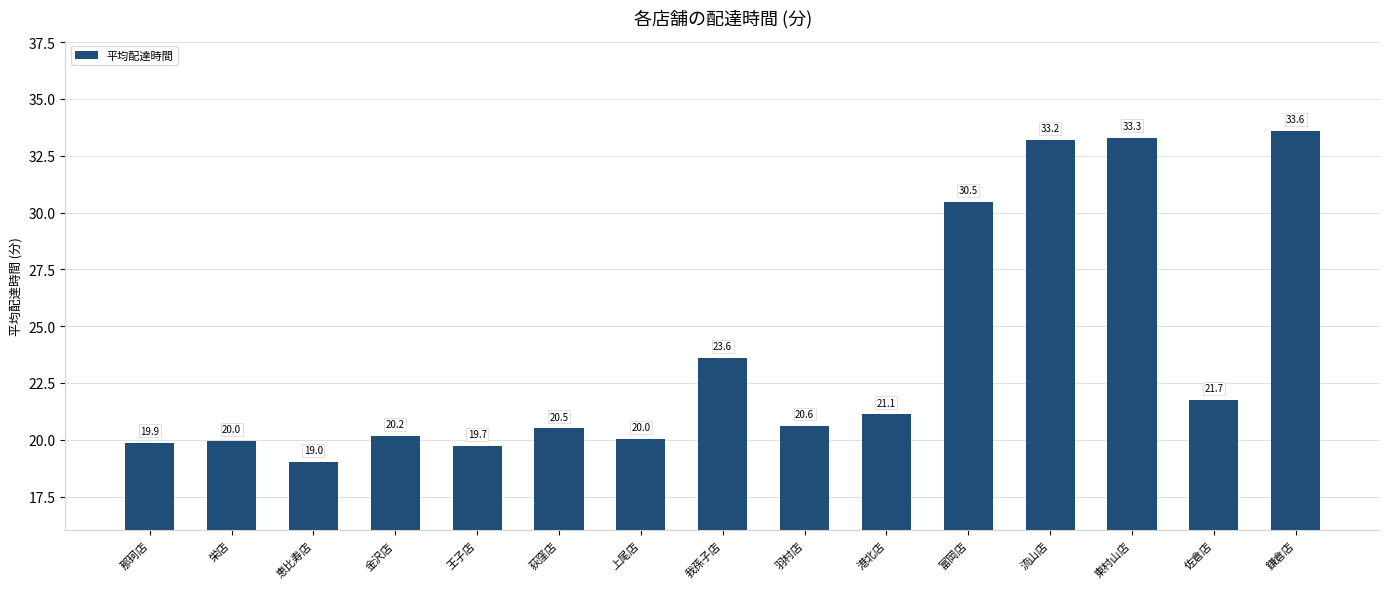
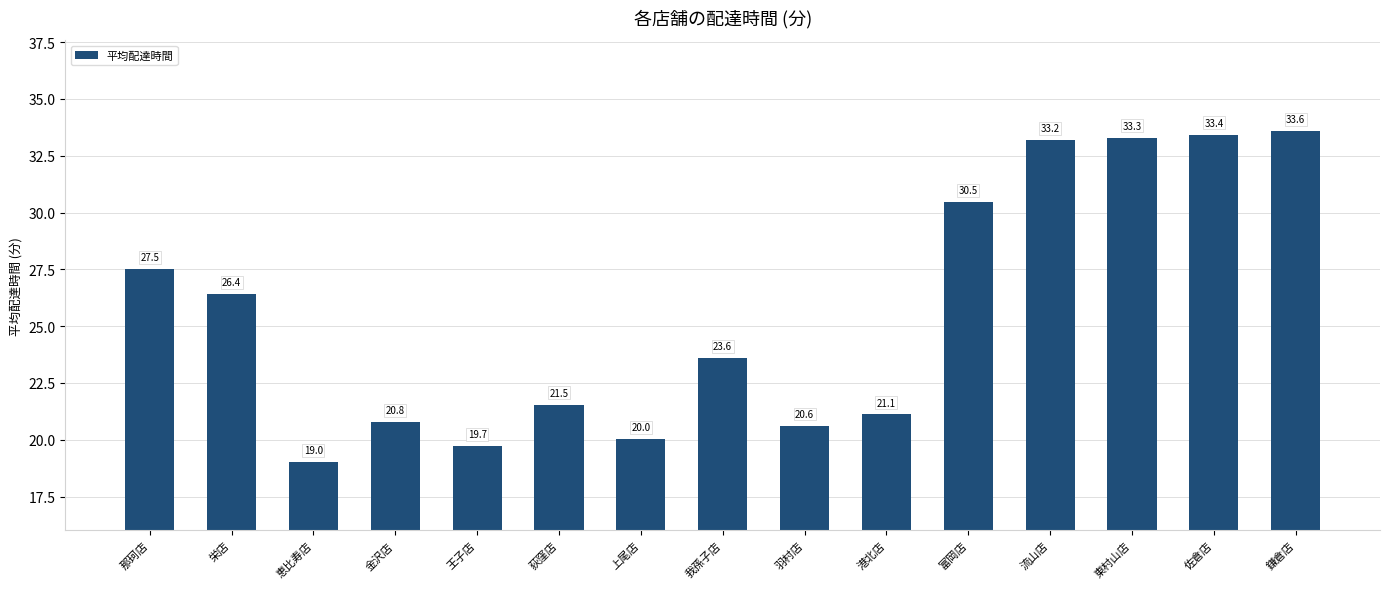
  {
-   "那珂店": 19.9,
-   "栄店": 20.0,
-   "金沢店": 20.2,
-   "荻窪店": 20.5,
-   "佐倉店": 21.7
+   "那珂店": 27.5,
+   "栄店": 26.4,
+   "金沢店": 20.8,
+   "荻窪店": 21.5,
+   "佐倉店": 33.4
  }
